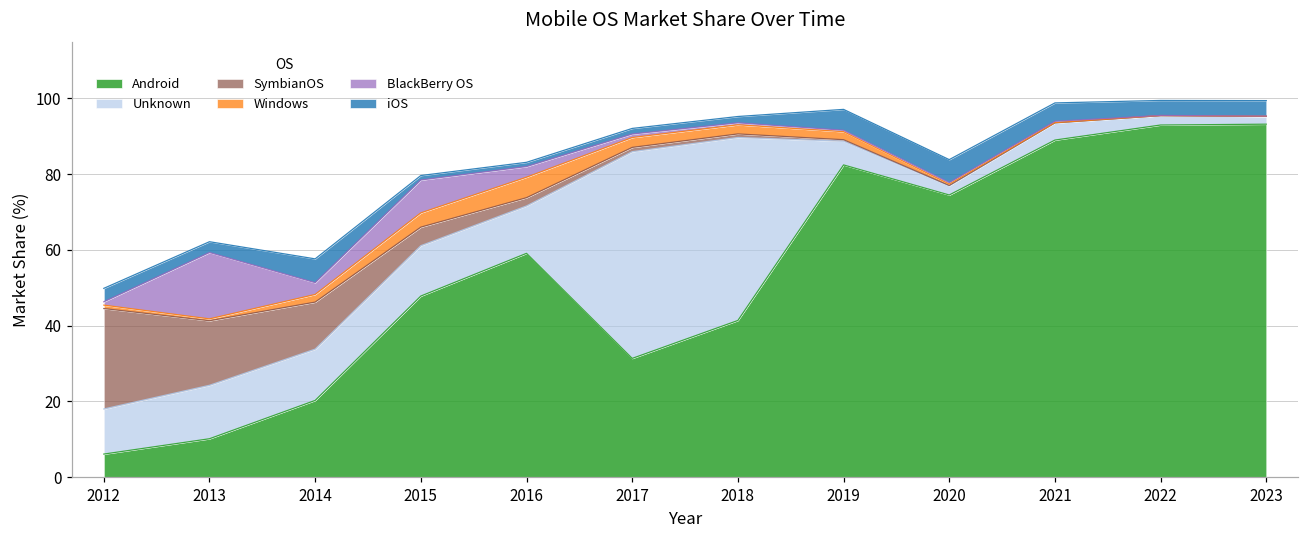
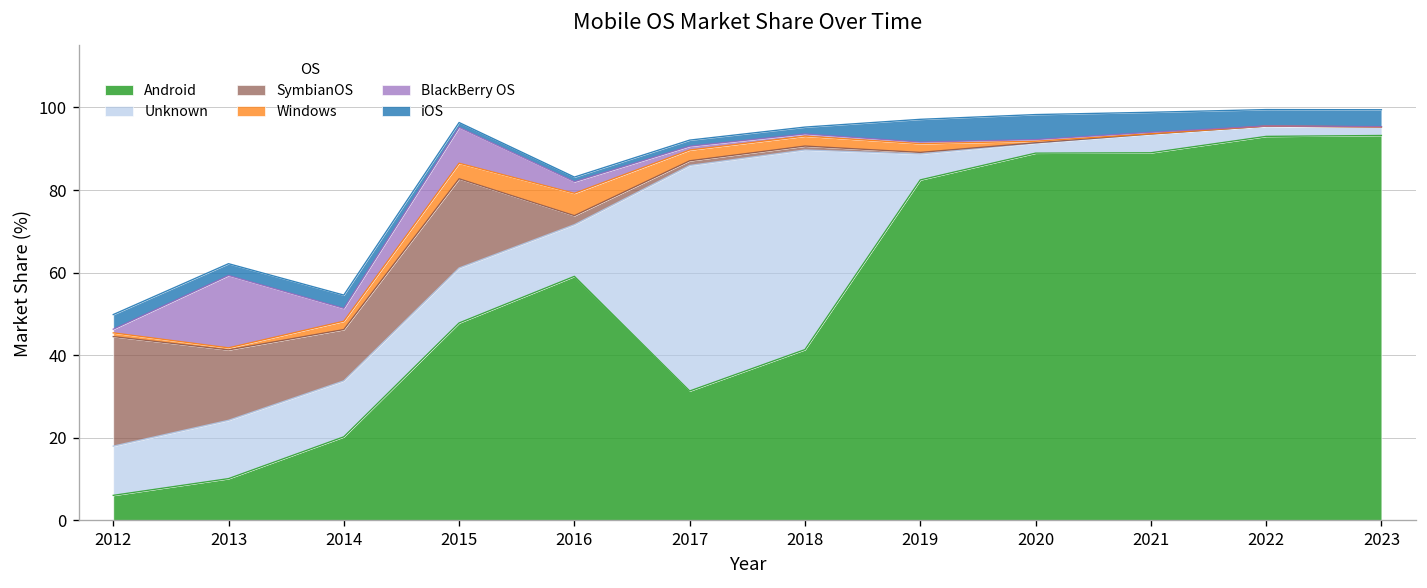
  {
    "Android": {
      "2012": 6,
      "2013": 10,
      "2014": 20,
      "2015": 48,
      "2016": 59,
      "2017": 31,
      "2018": 41,
      "2019": 82,
-     "2020": 75,
+     "2020": 89,
      "2021": 89,
      "2022": 93,
      "2023": 93
    },
    "Unknown": {
      "2012": 12,
      "2013": 14,
      "2014": 14,
      "2015": 13,
      "2016": 13,
      "2017": 55,
      "2018": 48
    },
    "SymbianOS": {
      "2012": 27,
      "2014": 12,
-     "2015": 5,
+     "2015": 22,
      "2016": 2,
      "2017": 1,
      "2018": 1
    },
    "Windows": {
      "2012": 1,
      "2014": 2,
      "2015": 4,
      "2016": 5,
      "2017": 3
    },
    "BlackBerry OS": {
      "2012": 1,
      "2013": 18,
      "2014": 3,
      "2015": 9,
      "2016": 3,
      "2017": 1
    },
    "iOS": {
      "2012": 4,
      "2013": 3,
-     "2014": 6,
+     "2014": 3,
      "2015": 1,
      "2016": 1,
      "2017": 1,
      "2018": 2,
      "2019": 6,
      "2020": 6,
      "2021": 5,
      "2022": 4,
      "2023": 4
    }
  }
